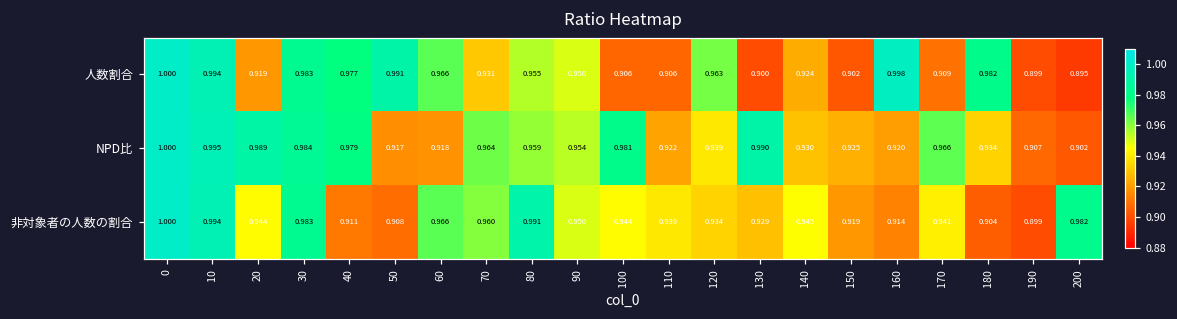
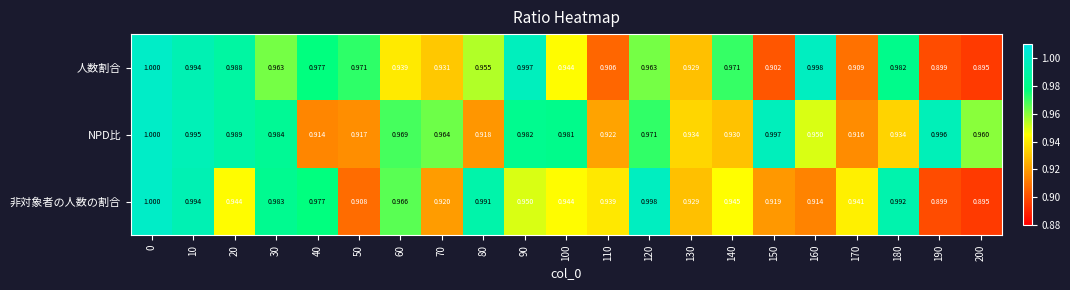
  {
    "人数割合": {
      "0": 1.000,
      "10": 0.994,
-     "20": 0.919,
-     "30": 0.983,
+     "20": 0.988,
+     "30": 0.963,
      "40": 0.977,
-     "50": 0.991,
-     "60": 0.966,
+     "50": 0.971,
+     "60": 0.939,
      "70": 0.931,
      "80": 0.955,
-     "90": 0.950,
-     "100": 0.906,
+     "90": 0.997,
+     "100": 0.944,
      "110": 0.906,
      "120": 0.963,
-     "130": 0.900,
-     "140": 0.924,
+     "130": 0.929,
+     "140": 0.971,
      "150": 0.902,
      "160": 0.998,
      "170": 0.909,
      "180": 0.982,
      "190": 0.899,
      "200": 0.895
    },
    "NPD比": {
      "0": 1.000,
      "10": 0.995,
      "20": 0.989,
      "30": 0.984,
-     "40": 0.979,
+     "40": 0.914,
      "50": 0.917,
-     "60": 0.918,
+     "60": 0.969,
      "70": 0.964,
-     "80": 0.959,
-     "90": 0.954,
+     "80": 0.918,
+     "90": 0.982,
      "100": 0.981,
      "110": 0.922,
-     "120": 0.939,
-     "130": 0.990,
+     "120": 0.971,
+     "130": 0.934,
      "140": 0.930,
-     "150": 0.925,
-     "160": 0.920,
-     "170": 0.966,
+     "150": 0.997,
+     "160": 0.950,
+     "170": 0.916,
      "180": 0.934,
-     "190": 0.907,
-     "200": 0.902
+     "190": 0.996,
+     "200": 0.960
    },
    "非対象者の人数の割合": {
      "0": 1.000,
      "10": 0.994,
      "20": 0.944,
      "30": 0.983,
-     "40": 0.911,
+     "40": 0.977,
      "50": 0.908,
      "60": 0.966,
-     "70": 0.960,
+     "70": 0.920,
      "80": 0.991,
      "90": 0.950,
      "100": 0.944,
      "110": 0.939,
-     "120": 0.934,
+     "120": 0.998,
      "130": 0.929,
      "140": 0.945,
      "150": 0.919,
      "160": 0.914,
      "170": 0.941,
-     "180": 0.904,
+     "180": 0.992,
      "190": 0.899,
-     "200": 0.982
+     "200": 0.895
    }
  }
